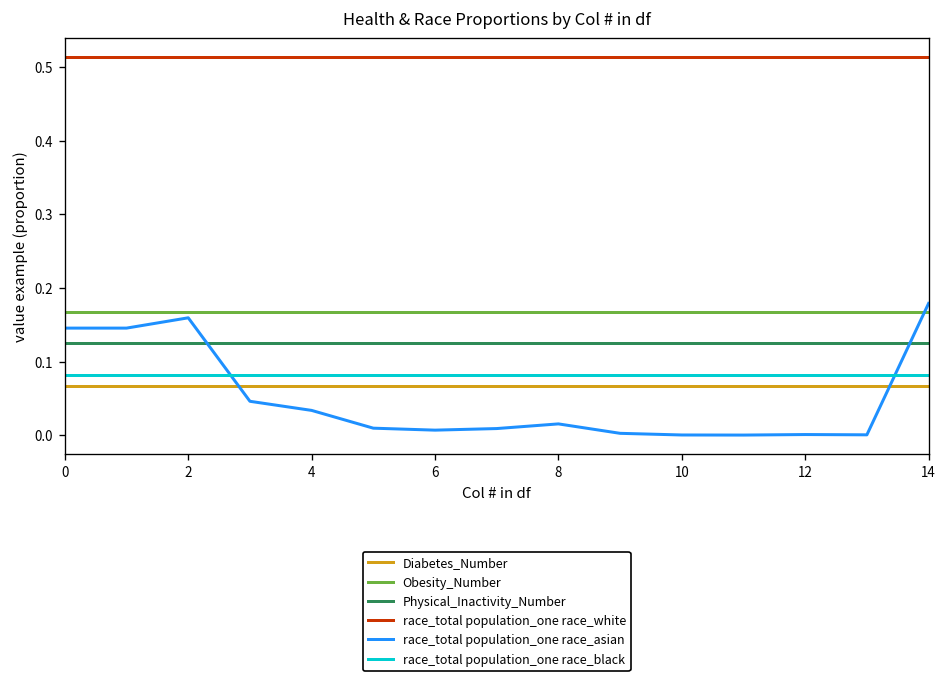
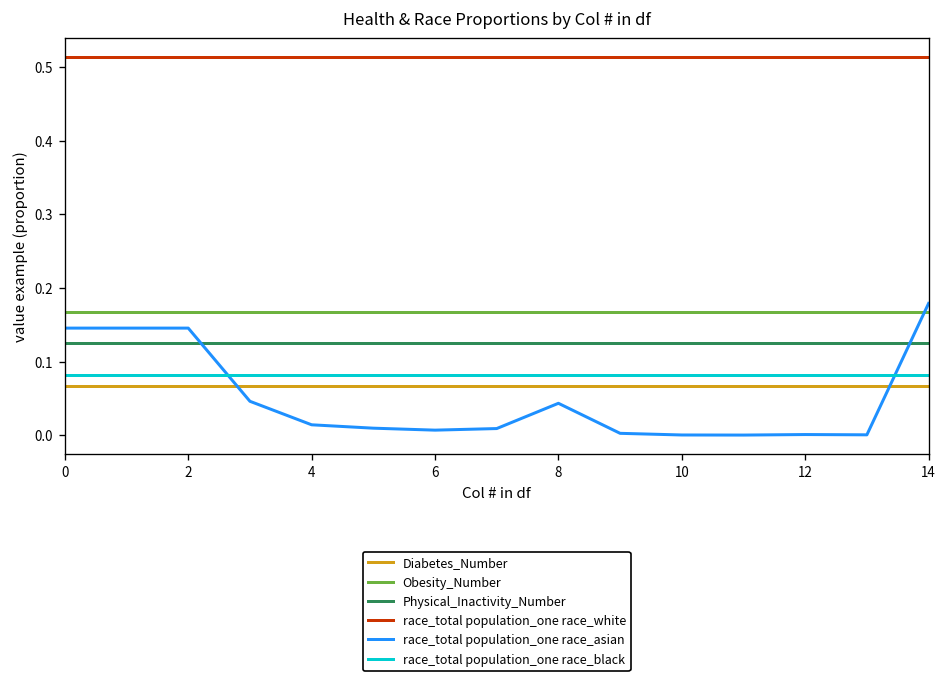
  {
    "Diabetes_Number": {
      "0": 0.07,
      "2": 0.07,
      "4": 0.07,
      "6": 0.07,
      "8": 0.07,
      "10": 0.07,
      "12": 0.07,
      "14": 0.07
    },
    "Obesity_Number": {
      "0": 0.17,
      "2": 0.17,
      "4": 0.17,
      "6": 0.17,
      "8": 0.17,
      "10": 0.17,
      "12": 0.17,
      "14": 0.17
    },
    "Physical_Inactivity_Number": {
      "0": 0.13,
      "2": 0.13,
      "4": 0.13,
      "6": 0.13,
      "8": 0.13,
      "10": 0.13,
      "12": 0.13,
      "14": 0.13
    },
    "race_total population_one race_white": {
      "0": 0.51,
      "2": 0.51,
      "4": 0.51,
      "6": 0.51,
      "8": 0.51,
      "10": 0.51,
      "12": 0.51,
      "14": 0.51
    },
    "race_total population_one race_asian": {
      "0": 0.15,
-     "2": 0.16,
-     "4": 0.03,
+     "2": 0.15,
+     "4": 0.01,
      "6": 0.01,
-     "8": 0.02,
+     "8": 0.04,
      "10": 0.00,
      "12": 0.00,
      "14": 0.18
    },
    "race_total population_one race_black": {
      "0": 0.08,
      "2": 0.08,
      "4": 0.08,
      "6": 0.08,
      "8": 0.08,
      "10": 0.08,
      "12": 0.08,
      "14": 0.08
    }
  }
